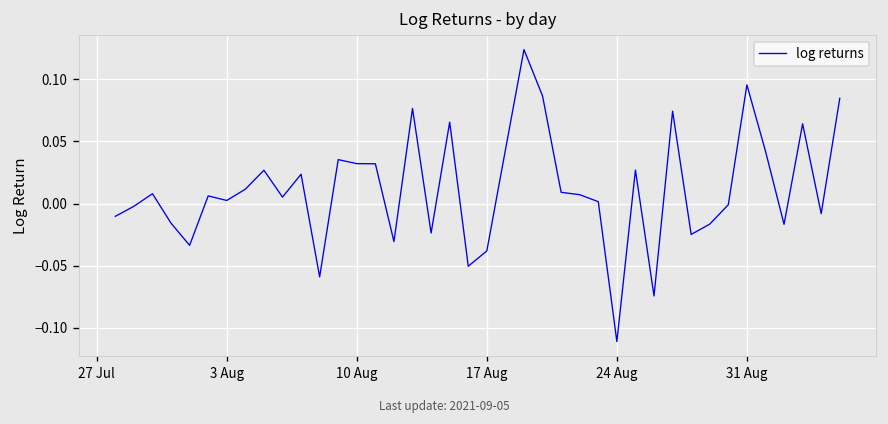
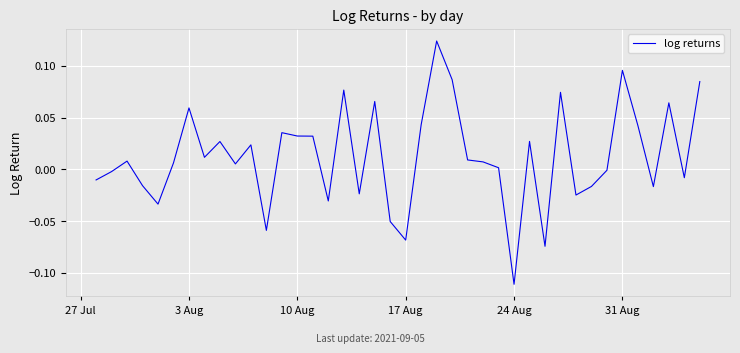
  {
-   "3 Aug": 0.002,
+   "3 Aug": 0.059,
    "10 Aug": 0.032,
-   "17 Aug": -0.038,
+   "17 Aug": -0.068,
    "24 Aug": -0.111,
    "31 Aug": 0.096
  }
